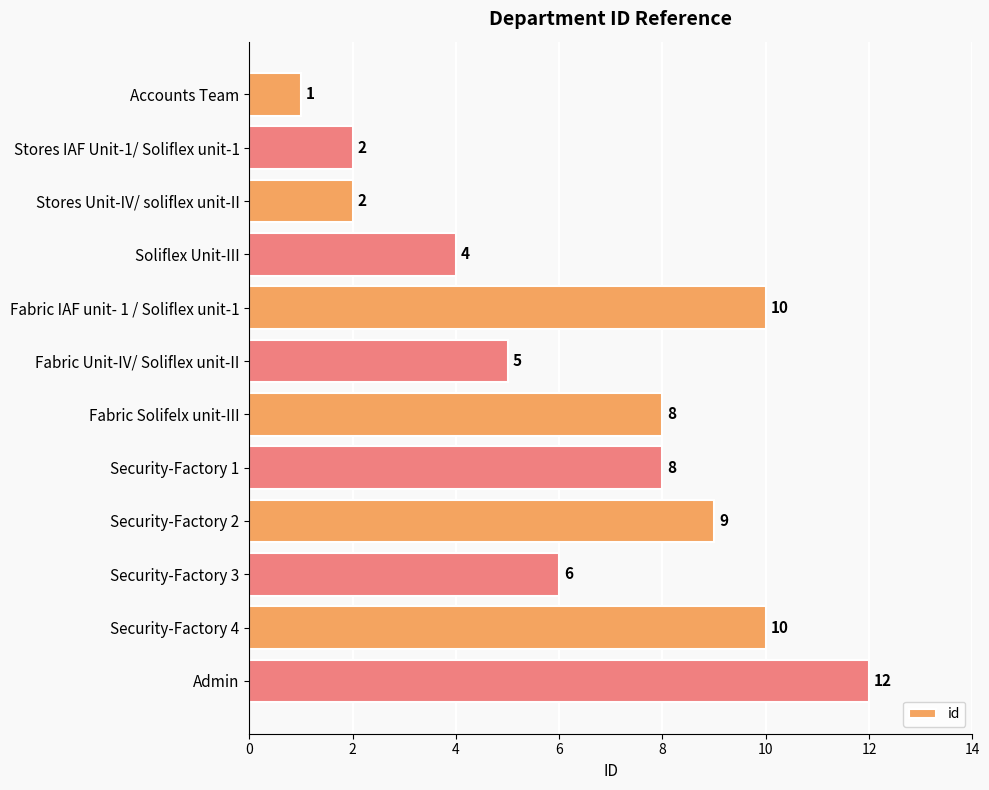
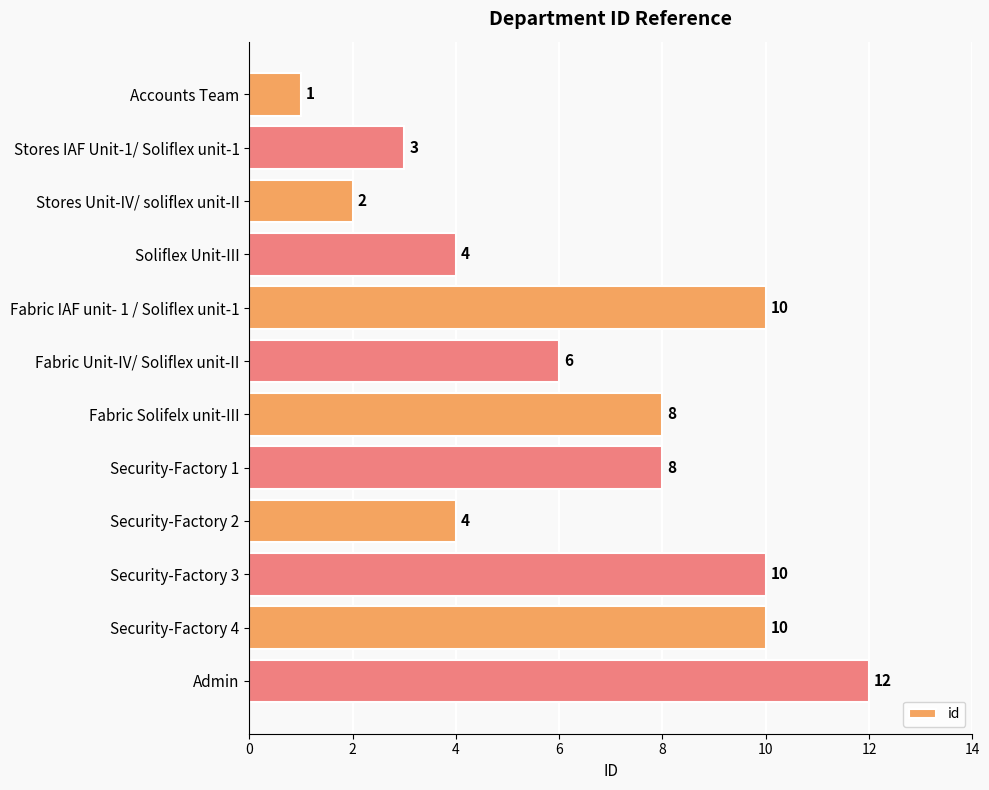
  {
    "Accounts Team": 1,
-   "Stores IAF Unit-1/ Soliflex unit-1": 2,
+   "Stores IAF Unit-1/ Soliflex unit-1": 3,
    "Stores Unit-IV/ soliflex unit-II": 2,
    "Soliflex Unit-III": 4,
    "Fabric IAF unit- 1 / Soliflex unit-1": 10,
-   "Fabric Unit-IV/ Soliflex unit-II": 5,
+   "Fabric Unit-IV/ Soliflex unit-II": 6,
    "Fabric Solifelx unit-III": 8,
    "Security-Factory 1": 8,
-   "Security-Factory 2": 9,
-   "Security-Factory 3": 6,
+   "Security-Factory 2": 4,
+   "Security-Factory 3": 10,
    "Security-Factory 4": 10,
    "Admin": 12
  }
